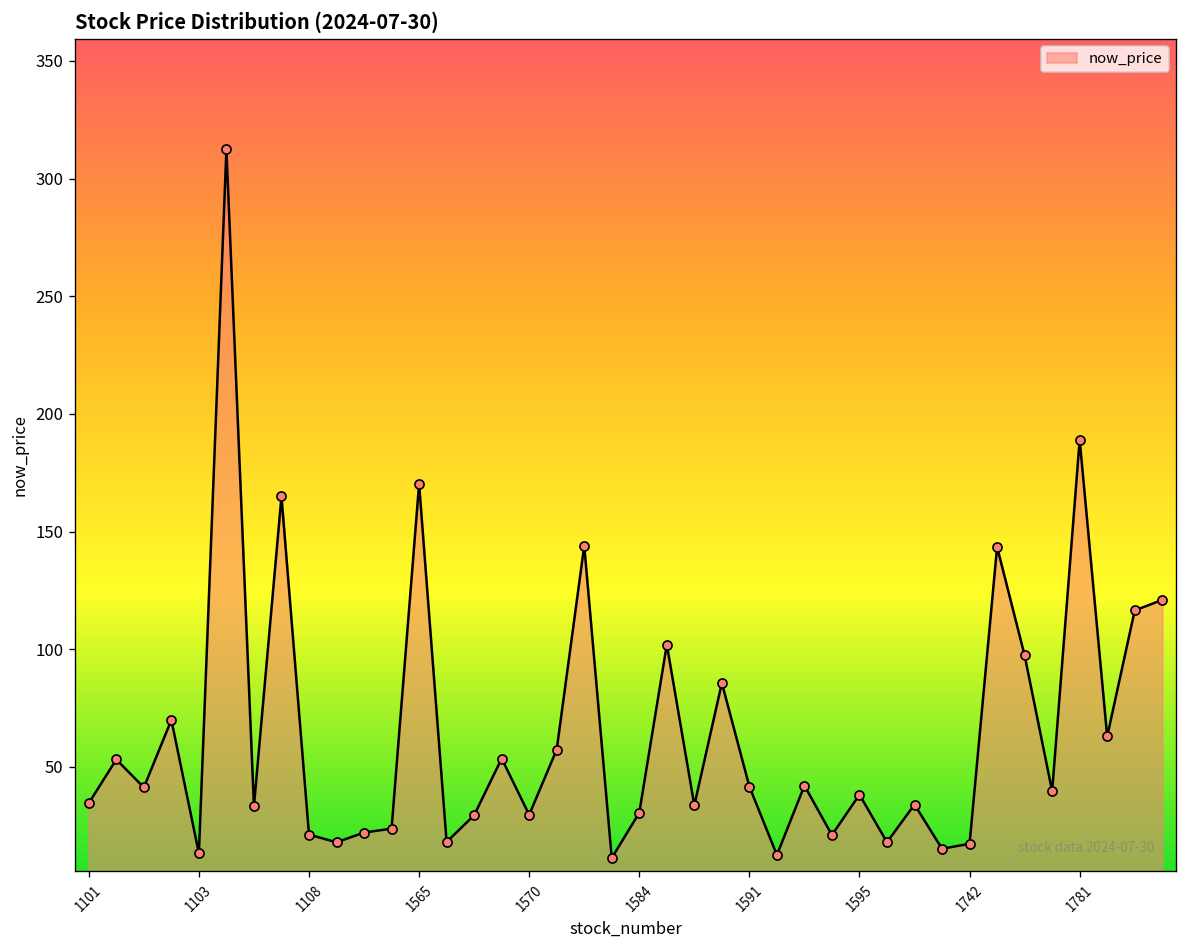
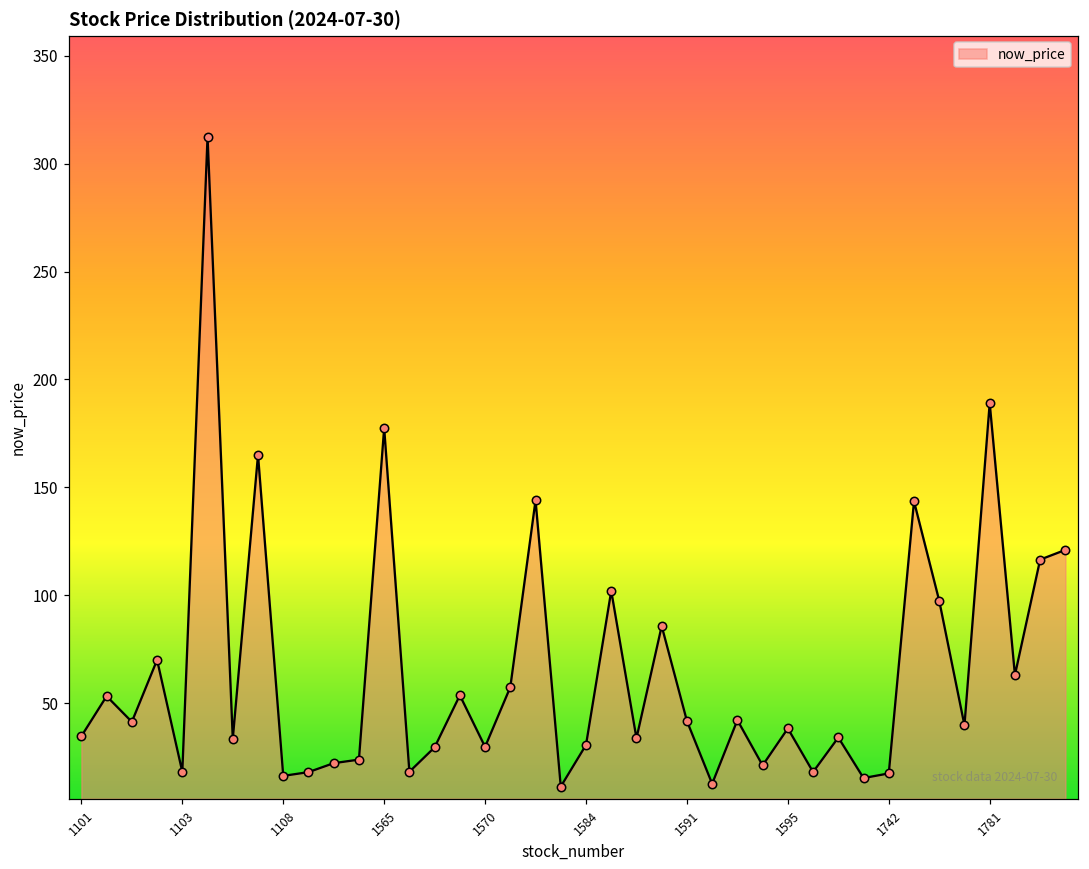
  {
    "1101": 35,
-   "1103": 13,
-   "1108": 21,
-   "1565": 170,
+   "1103": 18,
+   "1108": 16,
+   "1565": 178,
    "1570": 30,
    "1584": 31,
    "1591": 42,
    "1595": 38,
    "1742": 17,
    "1781": 189
  }
